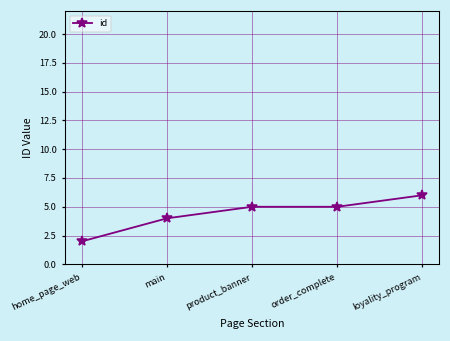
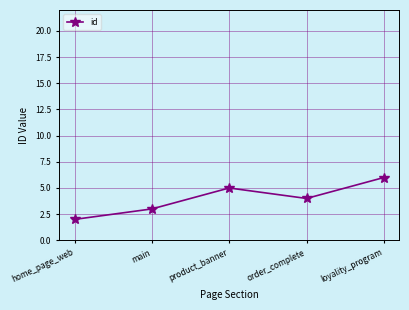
  {
    "home_page_web": 2,
-   "main": 4,
+   "main": 3,
    "product_banner": 5,
-   "order_complete": 5,
+   "order_complete": 4,
    "loyality_program": 6
  }
